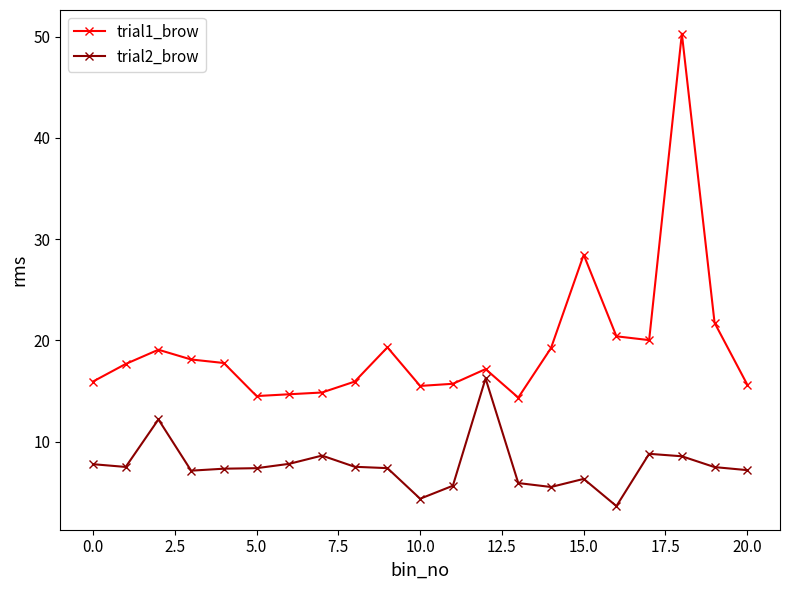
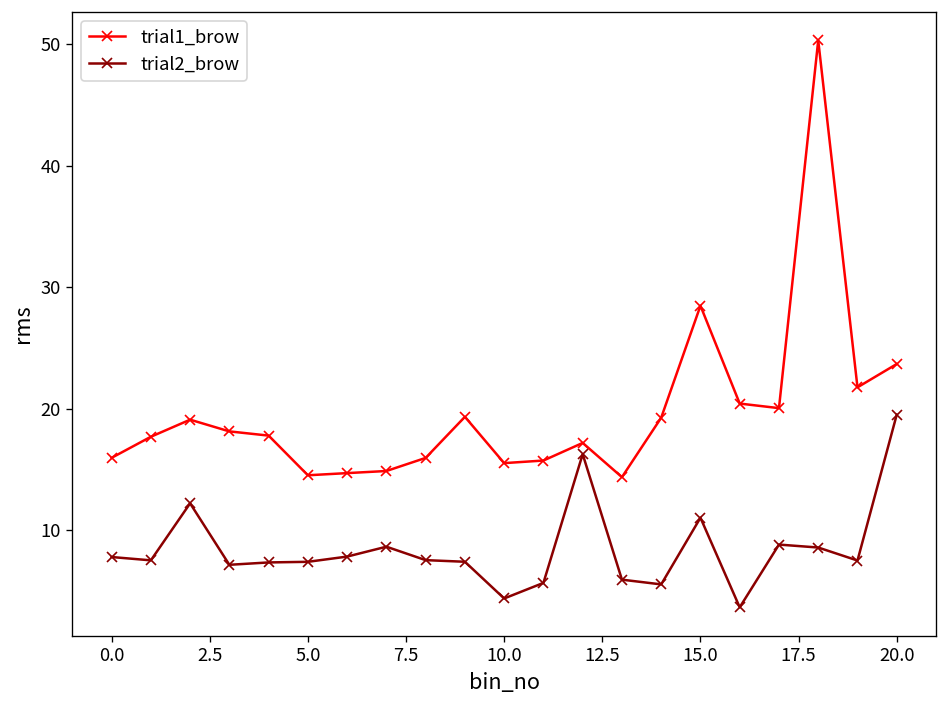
  {
    "trial1_brow": {
      "0.0": 15.9,
      "5.0": 14.5,
      "10.0": 15.5,
      "15.0": 28.5,
-     "20.0": 15.6
+     "20.0": 23.7
    },
    "trial2_brow": {
      "0.0": 7.8,
      "5.0": 7.4,
      "10.0": 4.4,
-     "15.0": 6.3,
-     "20.0": 7.2
+     "15.0": 11.0,
+     "20.0": 19.5
    }
  }
